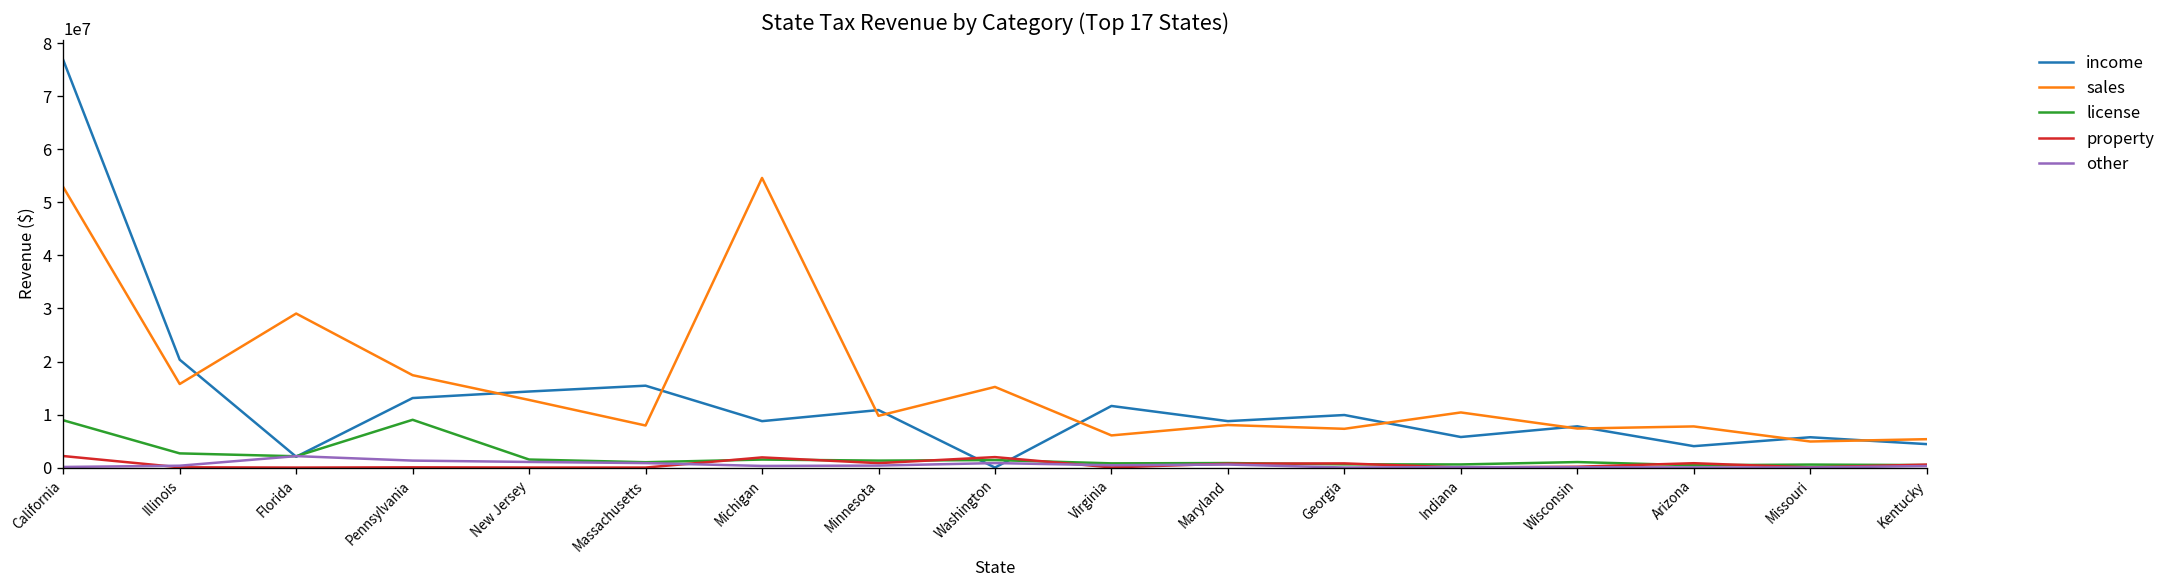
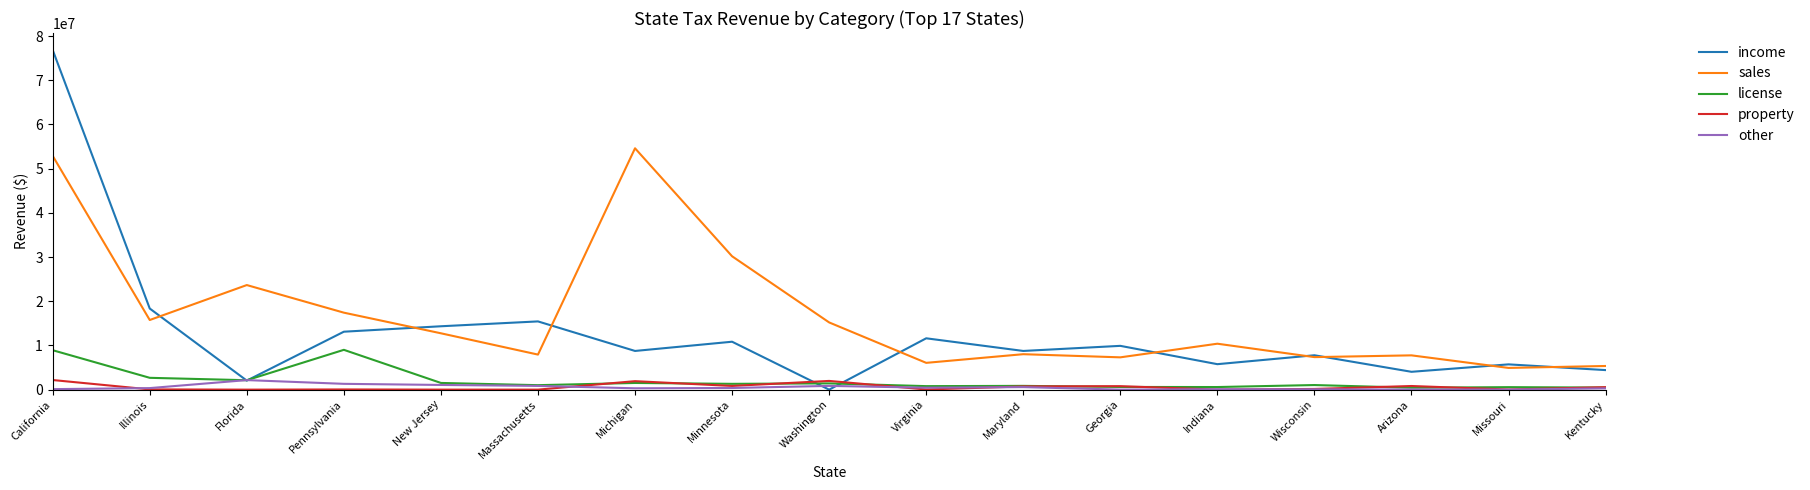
  {
    "income": {
      "California": 77000000,
-     "Illinois": 20000000,
+     "Illinois": 18000000,
      "Pennsylvania": 13000000,
      "New Jersey": 14000000,
      "Massachusetts": 15000000,
      "Michigan": 9000000,
      "Minnesota": 11000000,
      "Washington": 0,
      "Virginia": 12000000,
      "Maryland": 9000000,
      "Georgia": 10000000,
      "Indiana": 6000000,
      "Arizona": 4000000,
      "Missouri": 6000000,
      "Kentucky": 4000000
    },
    "sales": {
      "California": 53000000,
      "Illinois": 16000000,
-     "Florida": 29000000,
+     "Florida": 24000000,
      "Pennsylvania": 17000000,
      "New Jersey": 13000000,
      "Massachusetts": 8000000,
      "Michigan": 55000000,
-     "Minnesota": 10000000,
+     "Minnesota": 30000000,
      "Washington": 15000000,
      "Virginia": 6000000,
      "Maryland": 8000000,
      "Georgia": 7000000,
      "Indiana": 10000000,
      "Arizona": 8000000,
      "Missouri": 5000000,
      "Kentucky": 5000000
    },
    "license": {
      "California": 9000000,
      "Illinois": 3000000,
      "Pennsylvania": 9000000,
      "Wisconsin": 1000000
    },
    "property": {
      "California": 2000000,
      "Florida": 0,
      "Pennsylvania": 0,
      "New Jersey": 0,
      "Massachusetts": 0
    },
    "other": {
      "California": 0,
      "Pennsylvania": 1000000,
      "Michigan": 0,
      "Georgia": 0
    }
  }
